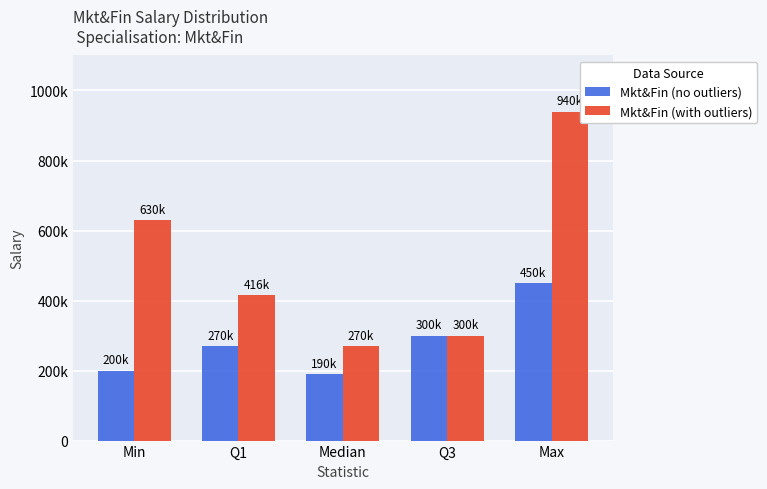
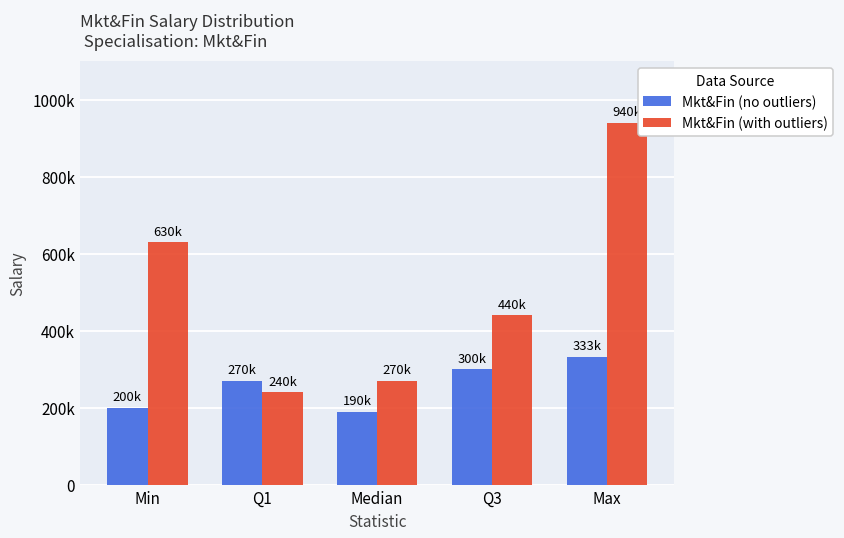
  {
    "Mkt&Fin (no outliers)": {
      "Min": "200k",
      "Q1": "270k",
      "Median": "190k",
      "Q3": "300k",
-     "Max": "450k"
+     "Max": "333k"
    },
    "Mkt&Fin (with outliers)": {
      "Min": "630k",
-     "Q1": "416k",
+     "Q1": "240k",
      "Median": "270k",
-     "Q3": "300k"
+     "Q3": "440k"
    }
  }
